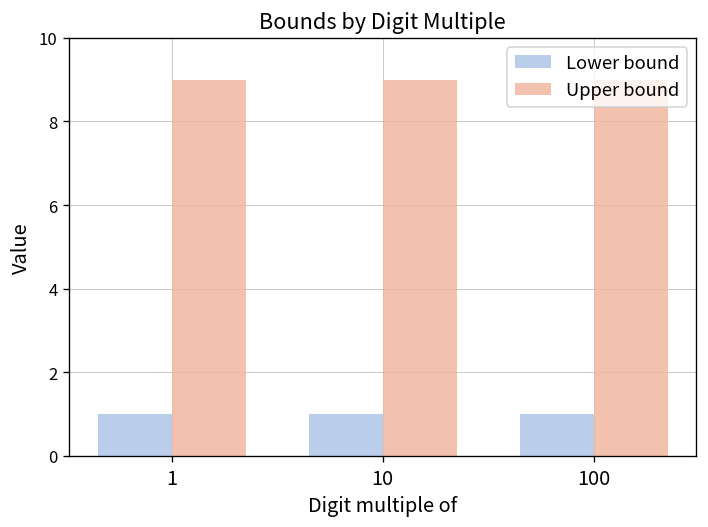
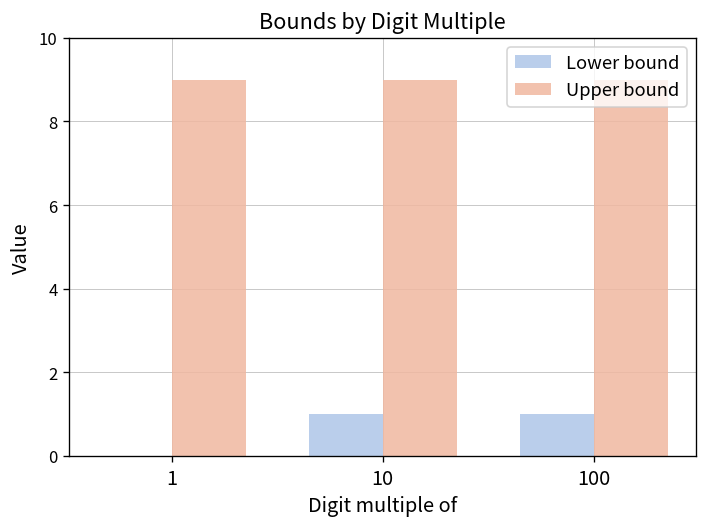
  {
    "Lower bound": {
-     "1": 1,
+     "1": 0,
      "10": 1,
      "100": 1
    },
    "Upper bound": {
      "1": 9,
      "10": 9
    }
  }
